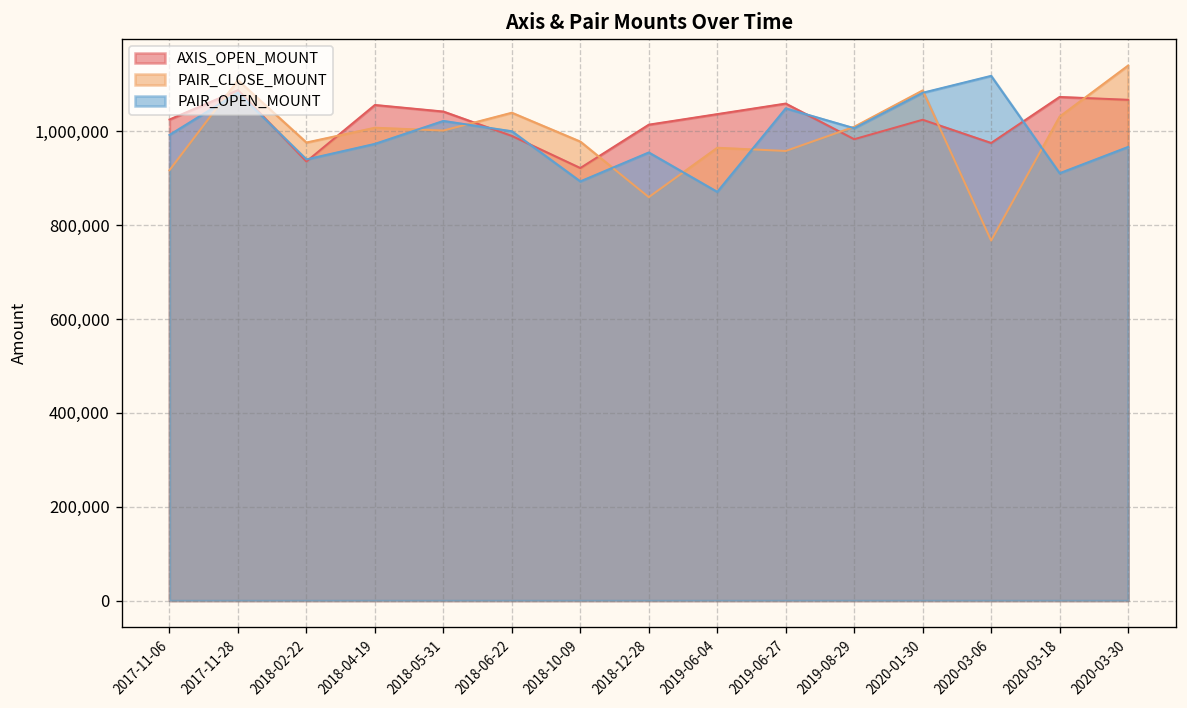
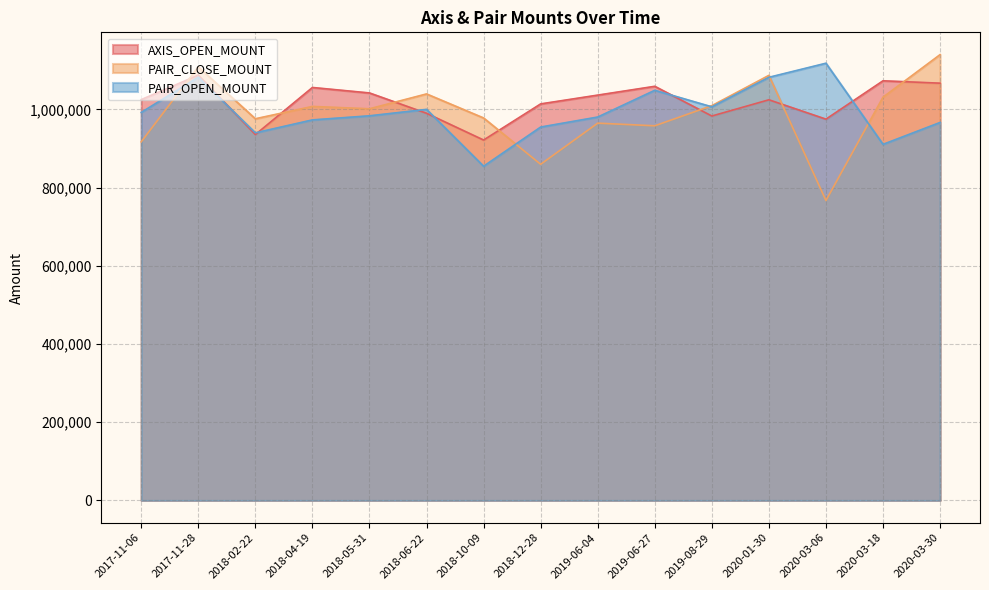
  {
    "PAIR_OPEN_MOUNT": {
      "2017-11-06": "990,000",
      "2018-04-19": "970,000",
-     "2018-05-31": "1,020,000",
+     "2018-05-31": "980,000",
      "2018-06-22": "1,000,000",
-     "2018-10-09": "890,000",
+     "2018-10-09": "850,000",
      "2018-12-28": "950,000",
-     "2019-06-04": "870,000",
+     "2019-06-04": "980,000",
      "2019-06-27": "1,050,000",
      "2020-03-06": "1,120,000",
      "2020-03-18": "910,000",
      "2020-03-30": "970,000"
    }
  }
